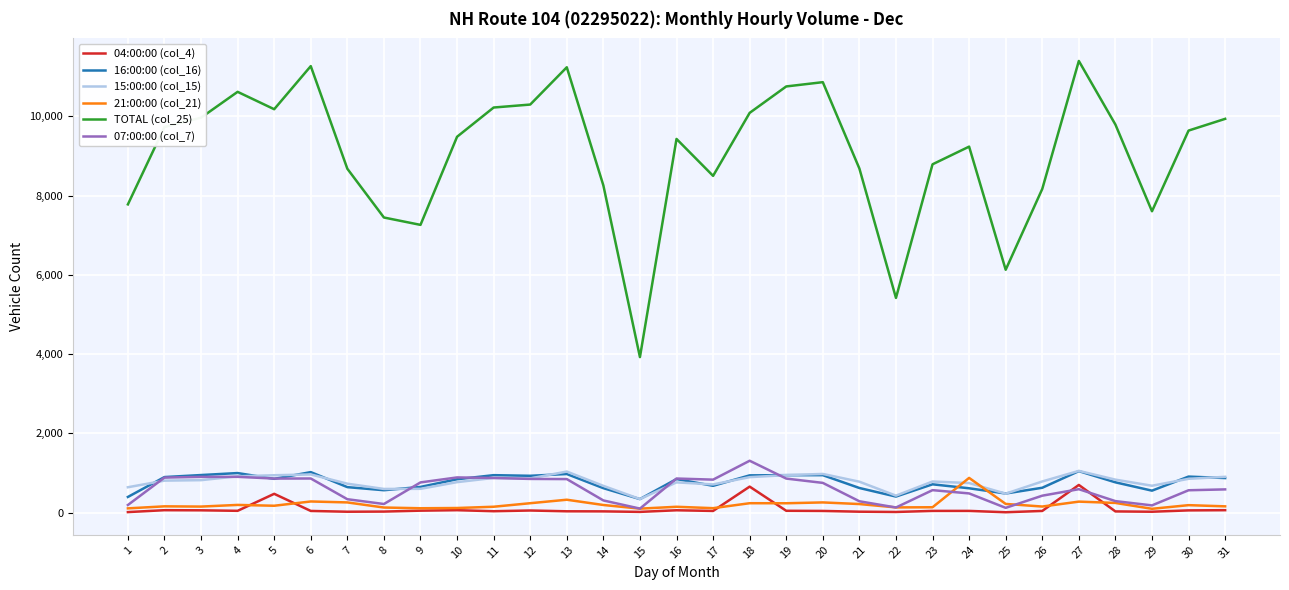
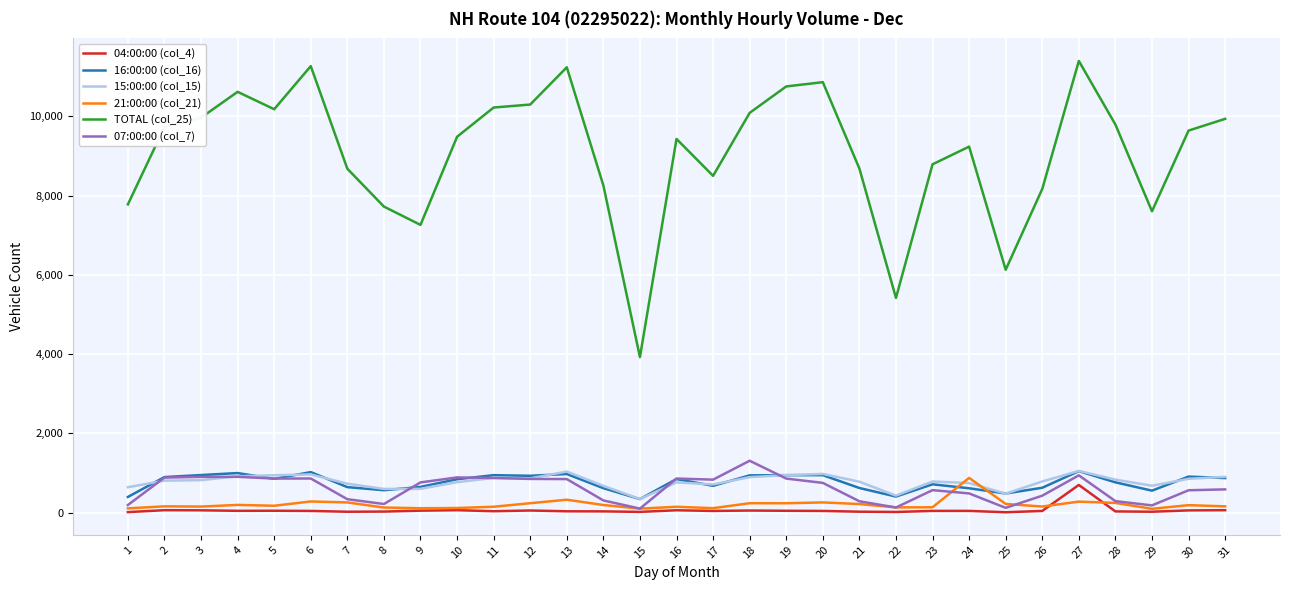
  {
    "04:00:00 (col_4)": {
      "1": "0",
      "2": "100",
      "3": "100",
      "4": "0",
-     "5": "500",
+     "5": "0",
      "6": "0",
      "7": "0",
      "8": "0",
      "11": "0",
      "12": "100",
      "13": "0",
      "14": "0",
      "15": "0",
      "16": "100",
      "17": "0",
-     "18": "700",
+     "18": "100",
      "19": "0",
      "20": "0",
      "21": "0",
      "22": "0",
      "23": "0",
      "24": "0",
      "25": "0",
      "26": "0",
      "27": "700",
      "28": "0",
      "29": "0",
      "30": "100",
      "31": "100"
    },
    "16:00:00 (col_16)": {
      "1": "400",
      "4": "1,000",
      "7": "600",
      "11": "900",
      "12": "900",
      "21": "600",
      "23": "700",
      "24": "600",
      "26": "600",
      "28": "800",
      "29": "600"
    },
    "15:00:00 (col_15)": {
      "1": "600",
      "2": "800",
      "3": "800",
      "5": "900",
      "7": "700",
      "10": "800",
      "16": "800",
      "21": "800",
      "23": "800",
      "24": "700",
      "26": "800",
      "28": "800",
      "29": "700"
    },
    "21:00:00 (col_21)": {
      "1": "100",
      "2": "200",
      "3": "200",
      "4": "200",
      "5": "200",
      "6": "300",
      "7": "300",
      "8": "100",
      "11": "100",
      "12": "200",
      "13": "300",
      "14": "200",
      "16": "100",
      "17": "100",
      "18": "200",
      "19": "200",
      "20": "300",
      "21": "200",
      "23": "100",
      "24": "900",
      "25": "200",
      "26": "200",
      "27": "300",
      "29": "100",
      "30": "200",
      "31": "200"
    },
    "TOTAL (col_25)": {
      "1": "7,800",
      "4": "10,600",
      "5": "10,200",
      "6": "11,300",
      "7": "8,700",
-     "8": "7,400",
+     "8": "7,700",
      "9": "7,300",
      "10": "9,500",
      "11": "10,200",
      "12": "10,300",
      "13": "11,200",
      "14": "8,300",
      "15": "3,900",
      "16": "9,400",
      "17": "8,500",
      "18": "10,100",
      "19": "10,800",
      "20": "10,900",
      "21": "8,700",
      "22": "5,400",
      "23": "8,800",
      "24": "9,200",
      "25": "6,100",
      "26": "8,200",
      "27": "11,400",
      "28": "9,800",
      "29": "7,600",
      "30": "9,600",
      "31": "9,900"
    },
    "07:00:00 (col_7)": {
      "1": "200",
      "6": "900",
      "7": "300",
      "8": "200",
      "9": "800",
      "13": "800",
      "14": "300",
      "17": "800",
      "18": "1,300",
      "19": "900",
      "20": "800",
      "21": "300",
      "23": "600",
      "24": "500",
      "25": "100",
      "26": "400",
-     "27": "600",
+     "27": "900",
      "29": "200",
      "30": "600",
      "31": "600"
    }
  }
